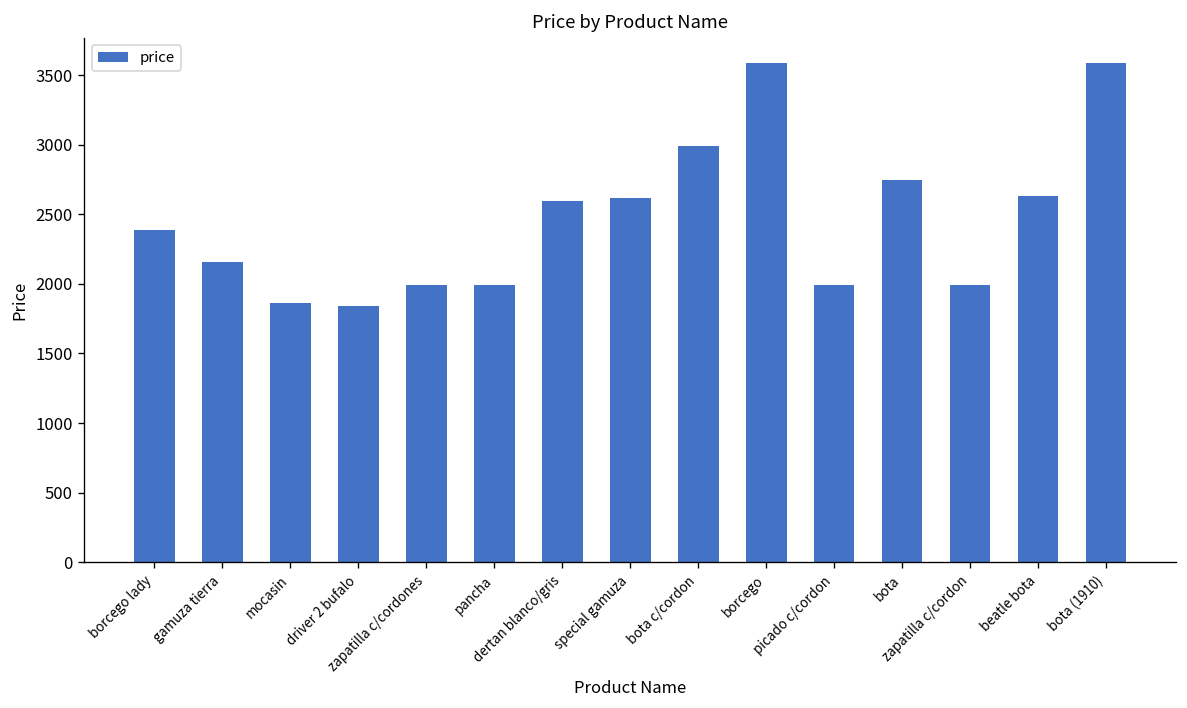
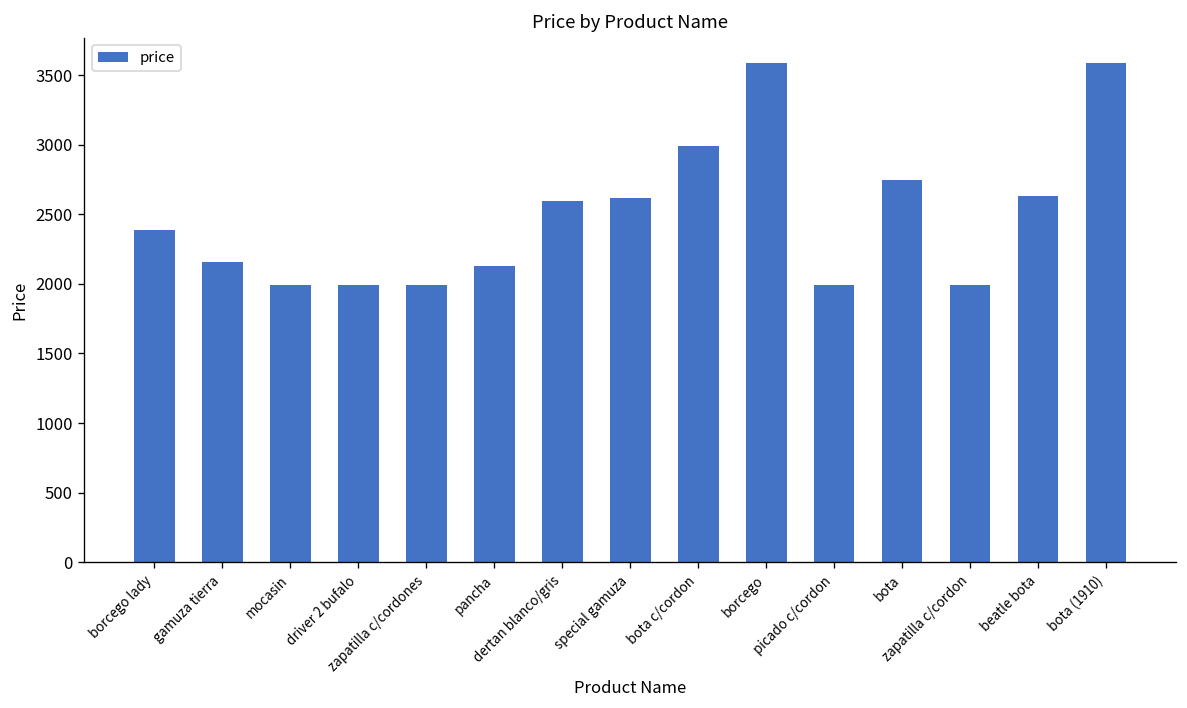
  {
    "borcego lady": 2390,
    "gamuza tierra": 2160,
-   "mocasin": 1860,
-   "driver 2 bufalo": 1840,
+   "mocasin": 1990,
+   "driver 2 bufalo": 1990,
    "zapatilla c/cordones": 1990,
-   "pancha": 1990,
+   "pancha": 2130,
    "dertan blanco/gris": 2590,
    "special gamuza": 2620,
    "bota c/cordon": 2990,
    "borcego": 3590,
    "picado c/cordon": 1990,
    "bota": 2750,
    "zapatilla c/cordon": 1990,
    "beatle bota": 2630,
    "bota (1910)": 3590
  }
